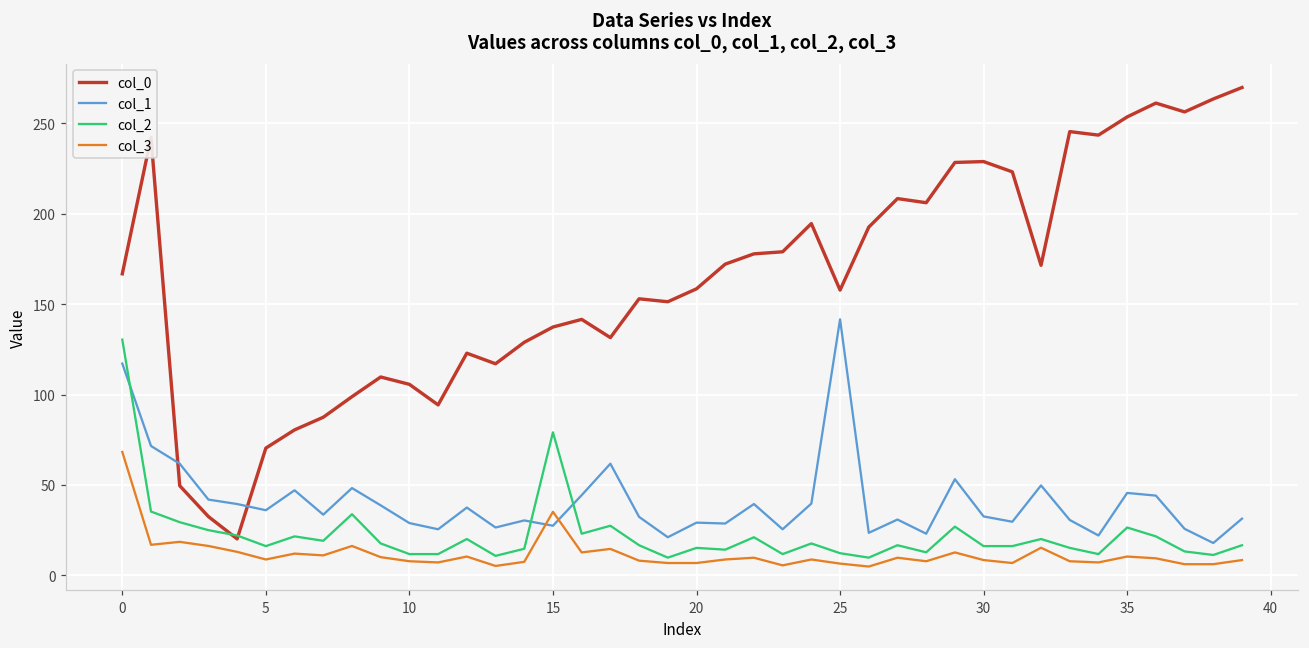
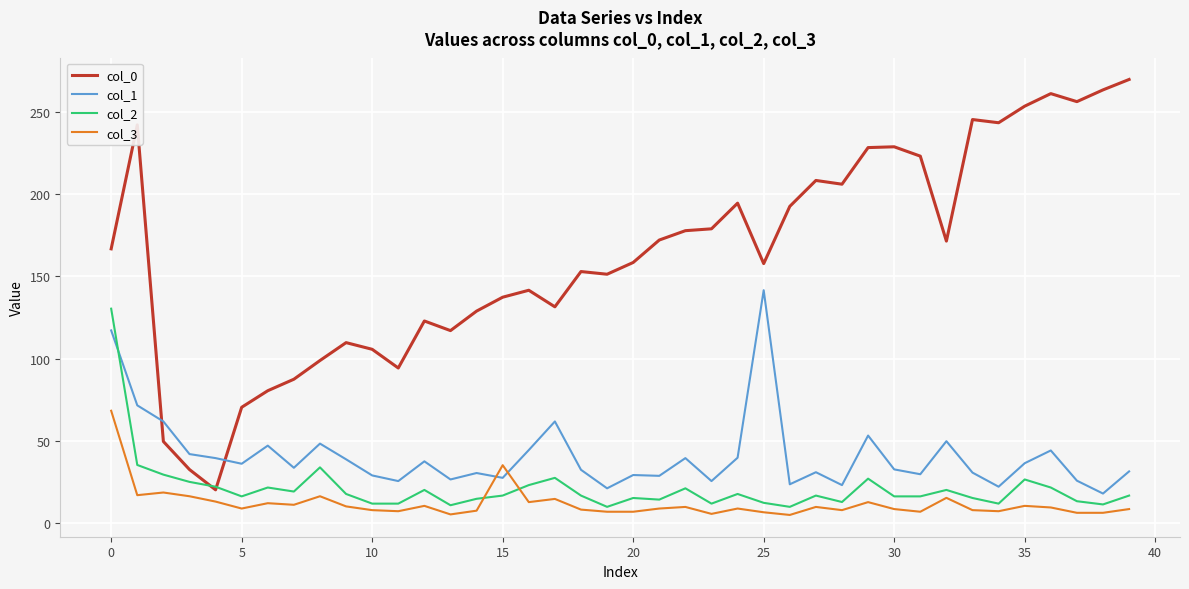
  {
    "col_0": {
      "0": 167,
      "5": 70,
      "10": 106,
      "15": 137,
      "20": 158,
      "25": 158,
      "30": 229,
      "35": 254
    },
    "col_1": {
      "0": 117,
      "5": 36,
      "10": 29,
      "15": 27,
      "20": 29,
      "25": 142,
      "30": 33,
-     "35": 46
+     "35": 36
    },
    "col_2": {
      "0": 130,
      "5": 16,
      "10": 12,
-     "15": 79,
+     "15": 17,
      "20": 15,
      "25": 12,
      "30": 16,
      "35": 26
    },
    "col_3": {
      "0": 68,
      "5": 9,
      "10": 8,
      "15": 35,
      "20": 7,
      "25": 7,
      "30": 8,
      "35": 10
    }
  }
